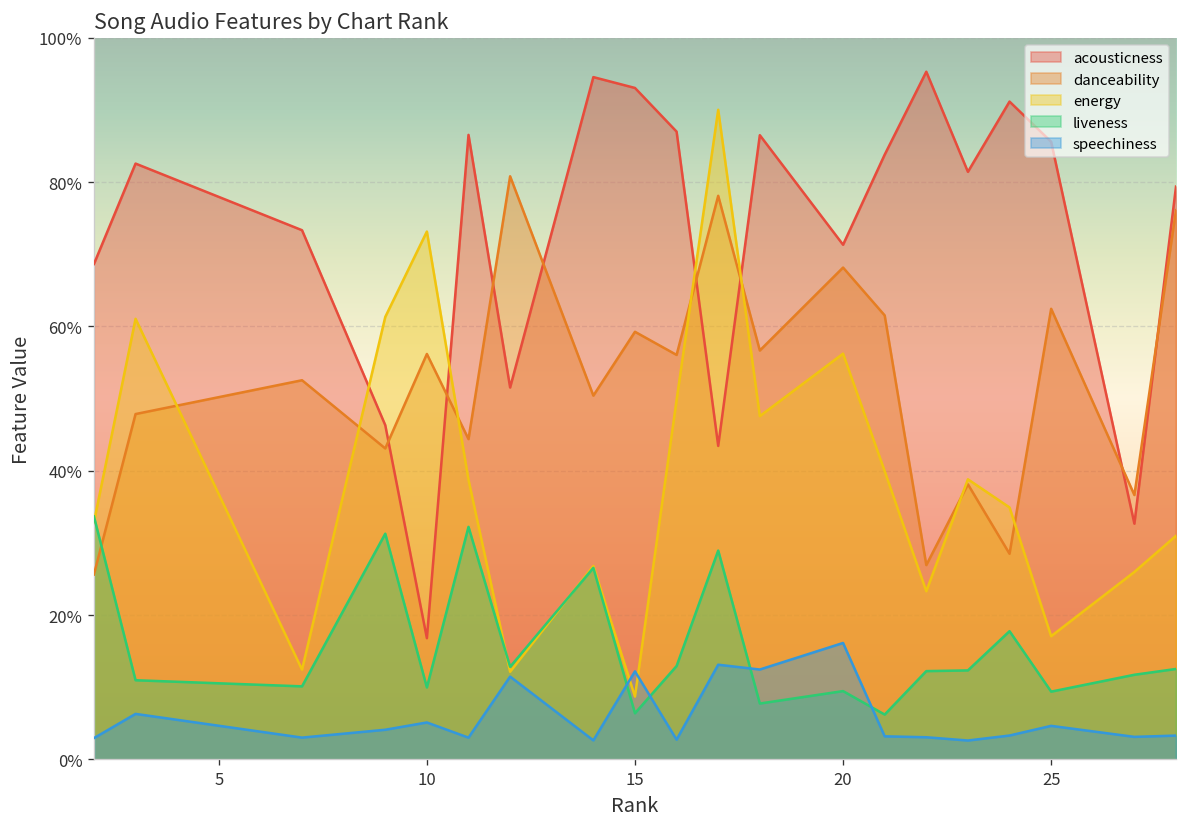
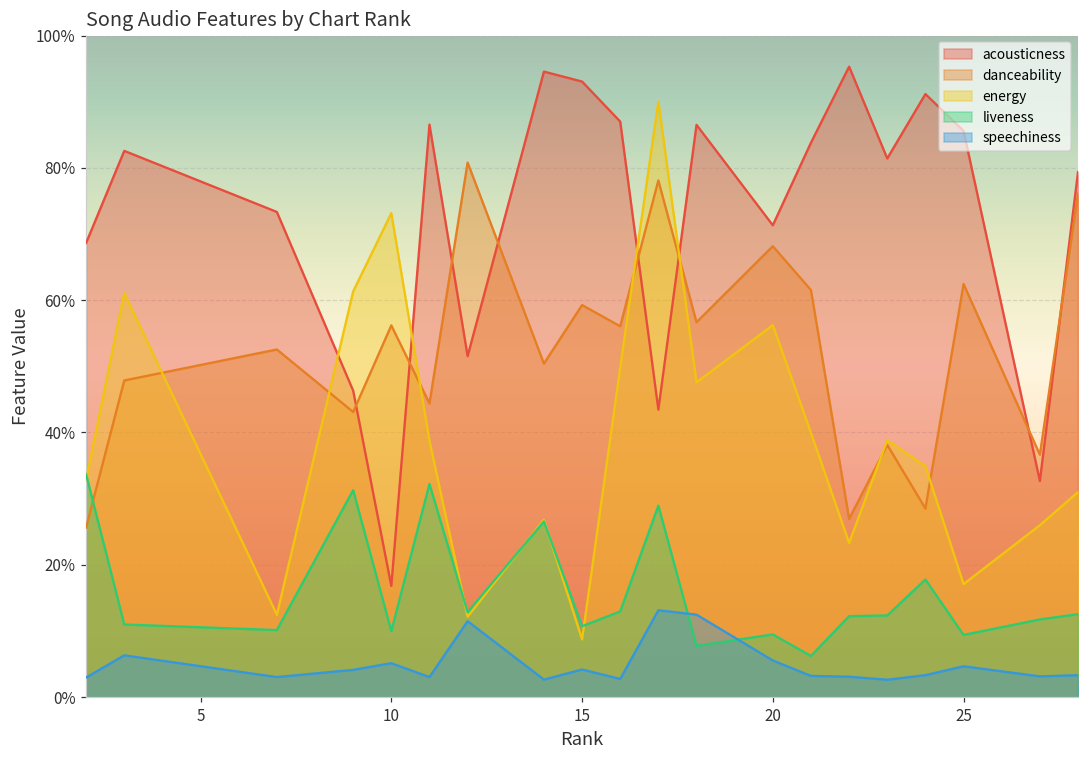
  {
    "liveness": {
      "10": "10%",
-     "15": "6%",
+     "15": "11%",
      "20": "9%",
      "25": "9%"
    },
    "speechiness": {
      "10": "5%",
-     "15": "12%",
-     "20": "16%",
+     "15": "4%",
+     "20": "6%",
      "25": "5%"
    }
  }
